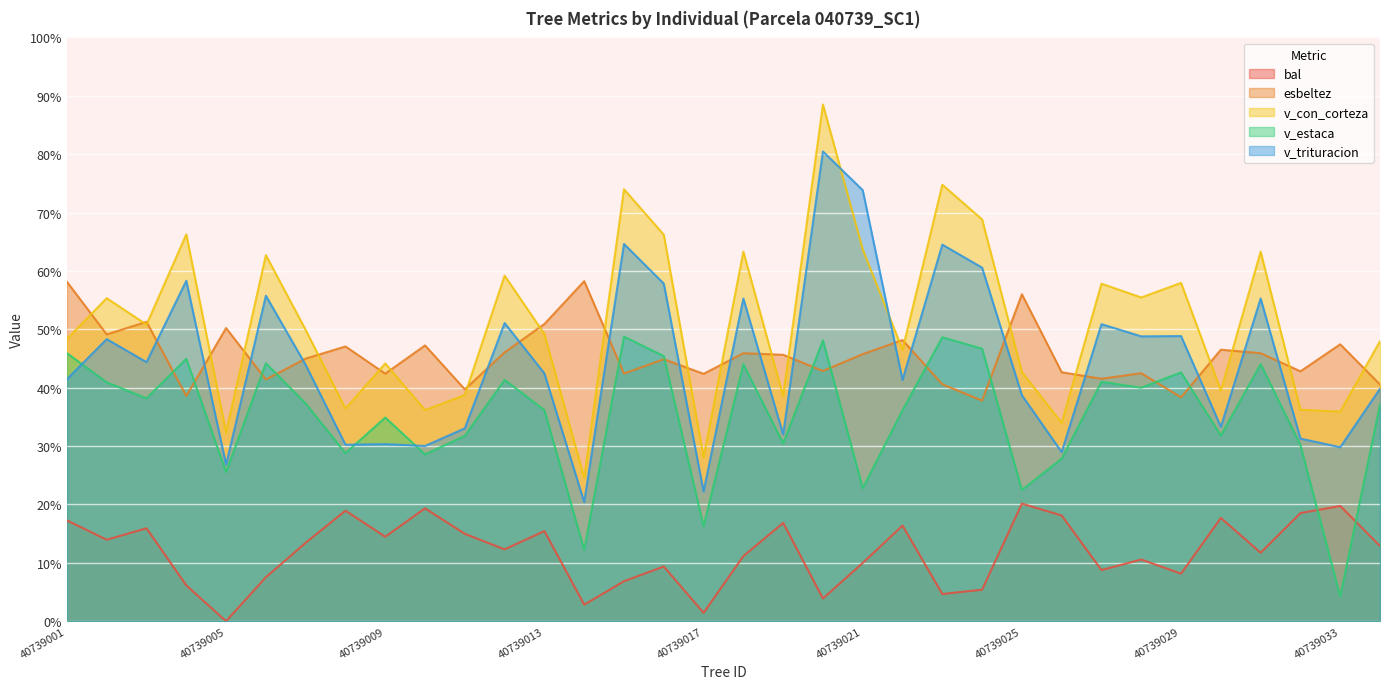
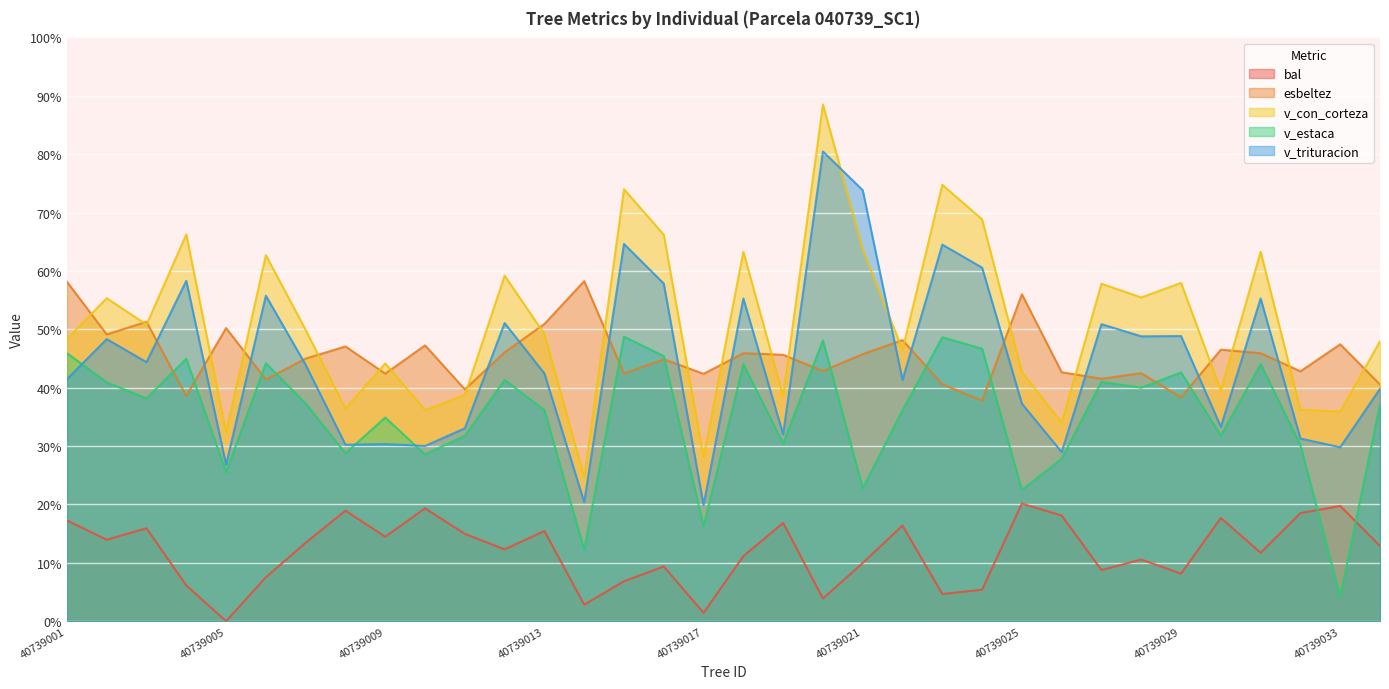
  {
    "v_estaca": {
      "40739001": "46%",
      "40739005": "26%",
      "40739009": "35%",
      "40739013": "36%",
      "40739017": "16%",
      "40739021": "23%",
      "40739025": "22%",
      "40739029": "43%",
      "40739033": "4%"
    },
    "v_trituracion": {
      "40739001": "41%",
      "40739005": "27%",
      "40739009": "30%",
      "40739013": "42%",
-     "40739017": "22%",
+     "40739017": "20%",
      "40739021": "74%",
-     "40739025": "39%",
+     "40739025": "37%",
      "40739029": "49%",
      "40739033": "30%"
    }
  }
